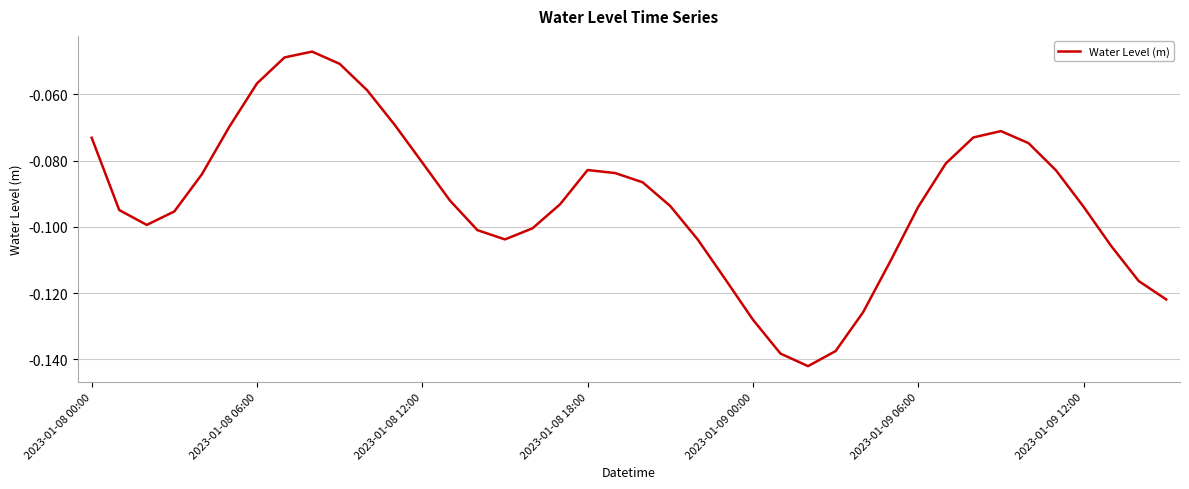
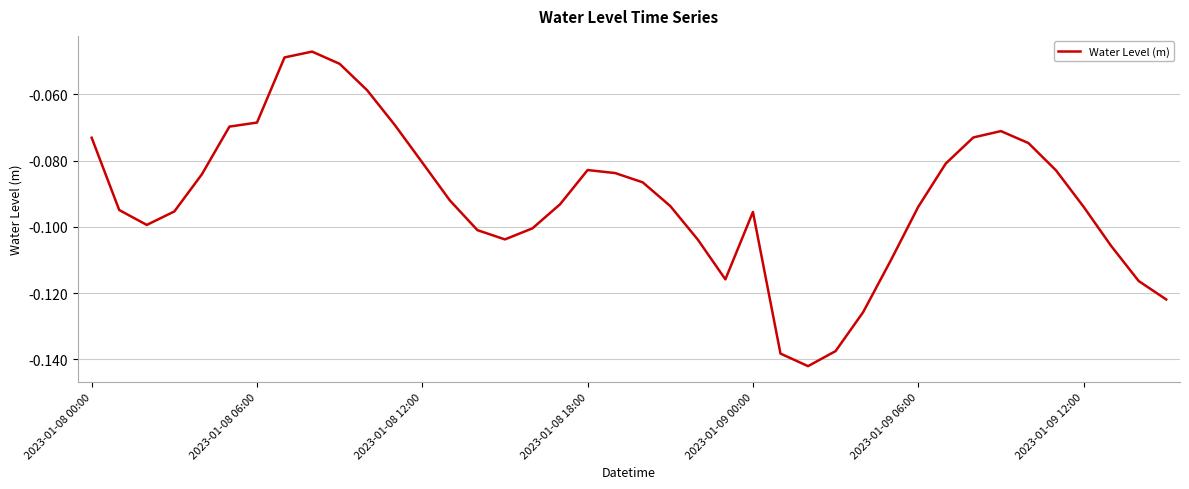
  {
    "2023-01-08 00:00": -0.073,
-   "2023-01-08 06:00": -0.057,
+   "2023-01-08 06:00": -0.069,
    "2023-01-08 12:00": -0.081,
    "2023-01-08 18:00": -0.083,
-   "2023-01-09 00:00": -0.128,
+   "2023-01-09 00:00": -0.096,
    "2023-01-09 06:00": -0.094,
    "2023-01-09 12:00": -0.094
  }
